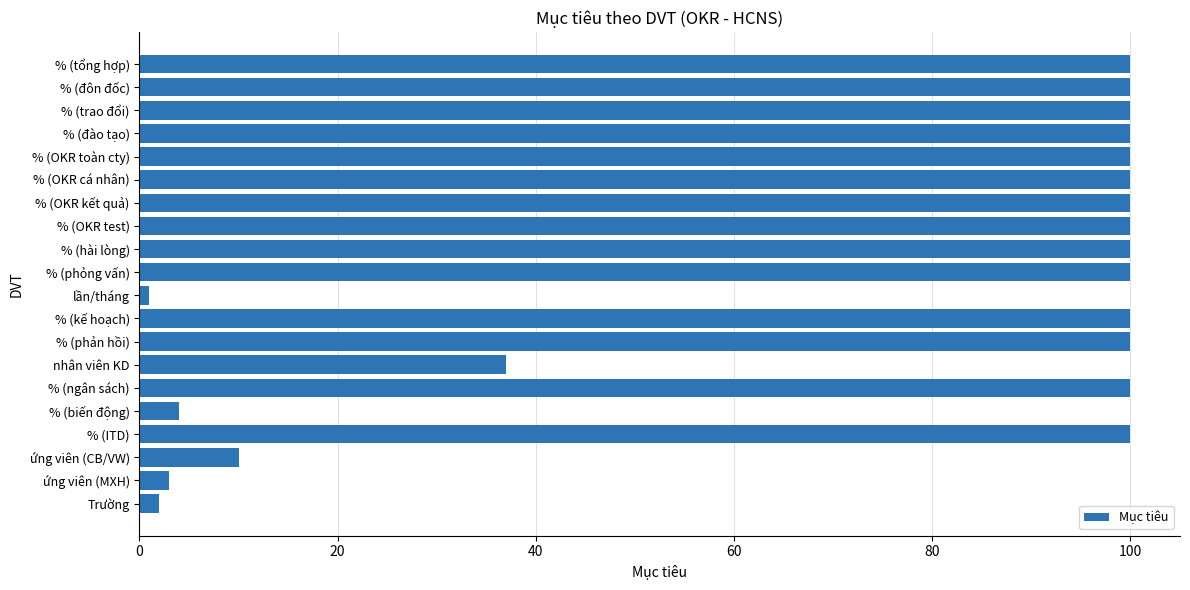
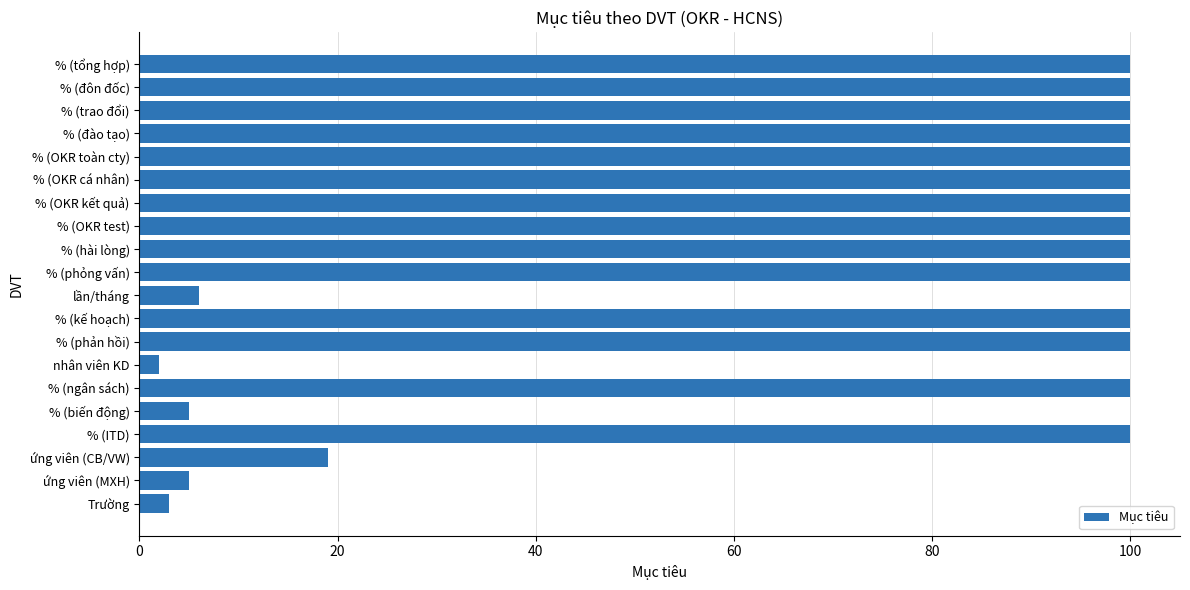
  {
    "% (tổng hợp)": 100,
    "% (đôn đốc)": 100,
    "% (trao đổi)": 100,
    "% (đào tạo)": 100,
    "% (OKR toàn cty)": 100,
    "% (OKR cá nhân)": 100,
    "% (OKR kết quả)": 100,
    "% (OKR test)": 100,
    "% (hài lòng)": 100,
    "% (phỏng vấn)": 100,
-   "lần/tháng": 1,
+   "lần/tháng": 6,
    "% (kế hoạch)": 100,
    "% (phản hồi)": 100,
-   "nhân viên KD": 37,
+   "nhân viên KD": 2,
    "% (ngân sách)": 100,
-   "% (biến động)": 4,
+   "% (biến động)": 5,
    "% (ITD)": 100,
-   "ứng viên (CB/VW)": 10,
-   "ứng viên (MXH)": 3,
-   "Trường": 2
+   "ứng viên (CB/VW)": 19,
+   "ứng viên (MXH)": 5,
+   "Trường": 3
  }
